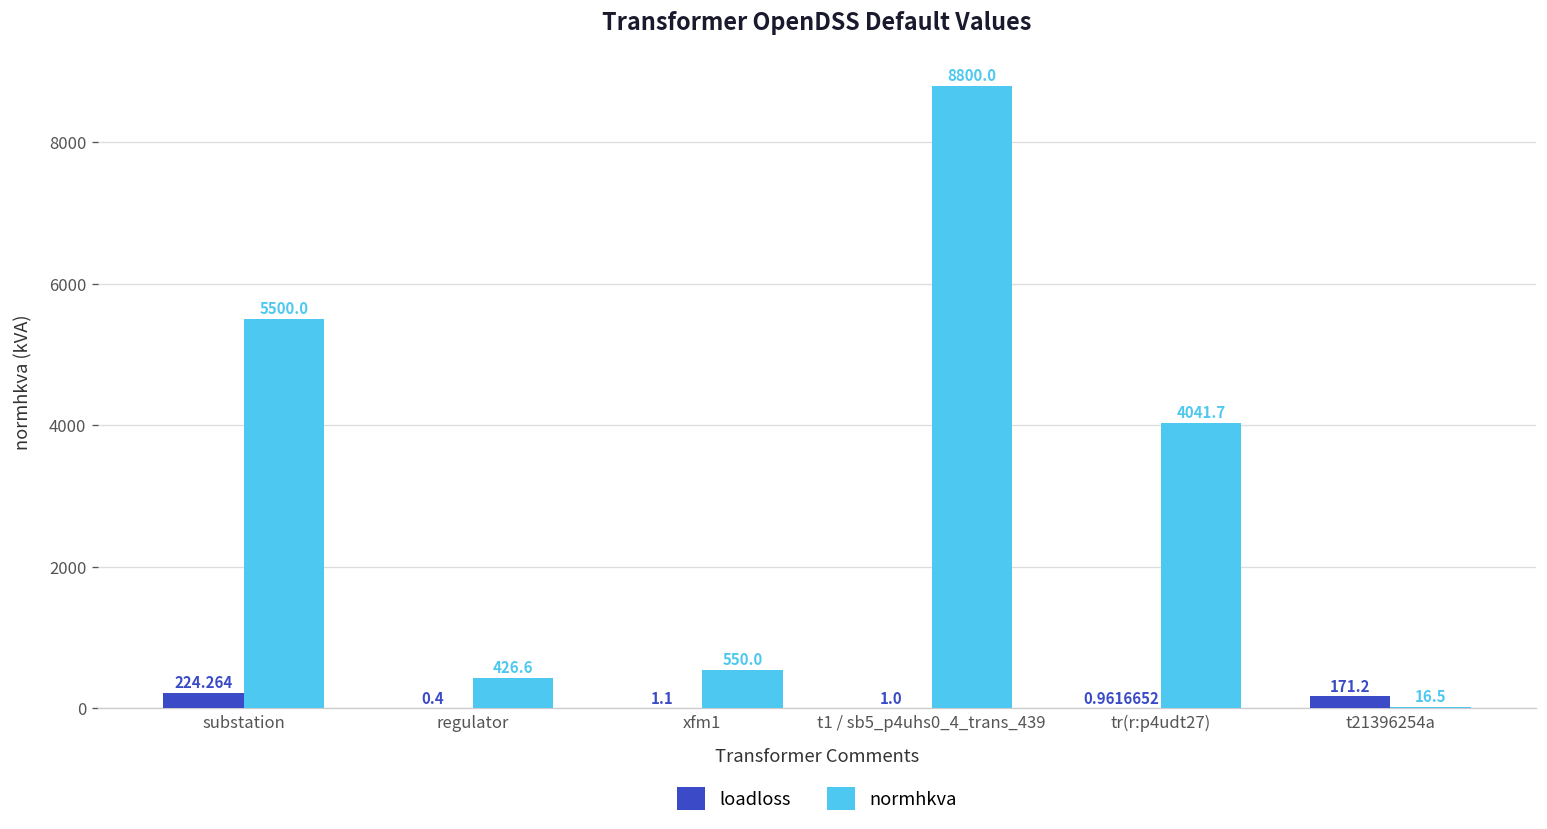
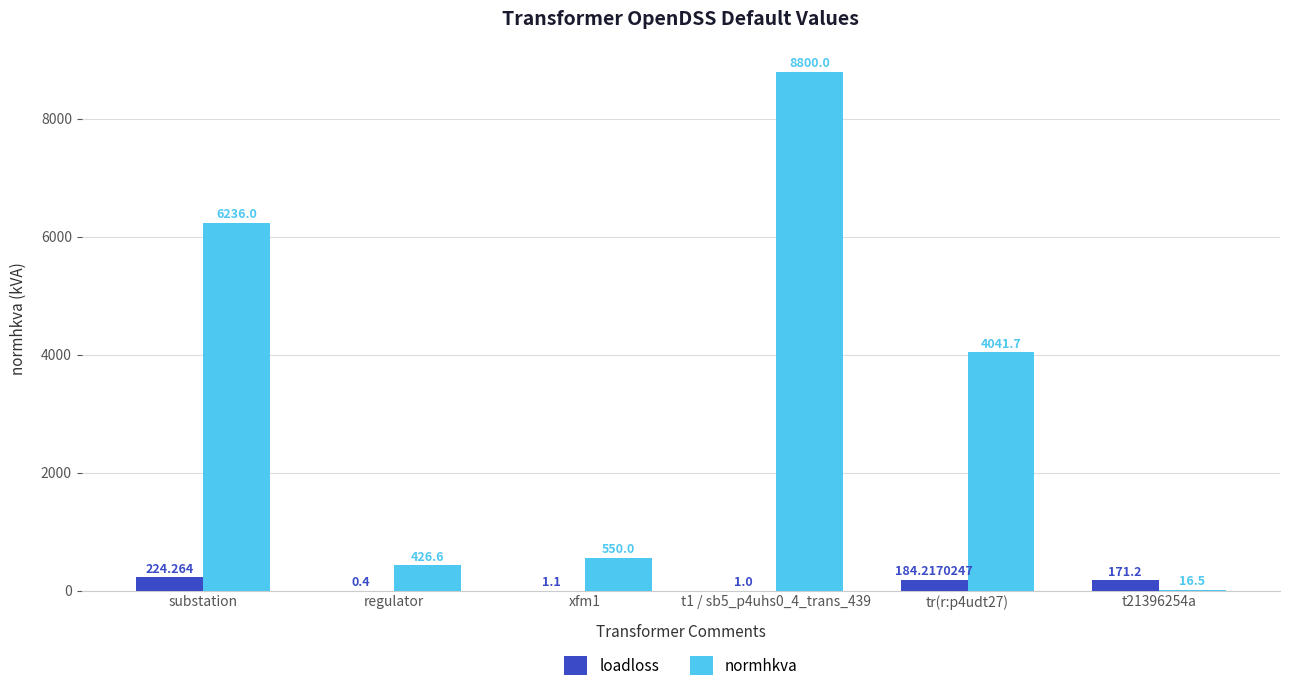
  {
    "loadloss": {
      "substation": 224.264,
      "regulator": 0.4,
      "xfm1": 1.1,
      "t1 / sb5_p4uhs0_4_trans_439": 1.0,
-     "tr(r:p4udt27)": 0.9616652,
+     "tr(r:p4udt27)": 184.2170247,
      "t21396254a": 171.2
    },
    "normhkva": {
-     "substation": 5500.0,
+     "substation": 6236.0,
      "regulator": 426.6,
      "xfm1": 550.0,
      "t1 / sb5_p4uhs0_4_trans_439": 8800.0,
      "tr(r:p4udt27)": 4041.7,
      "t21396254a": 16.5
    }
  }
